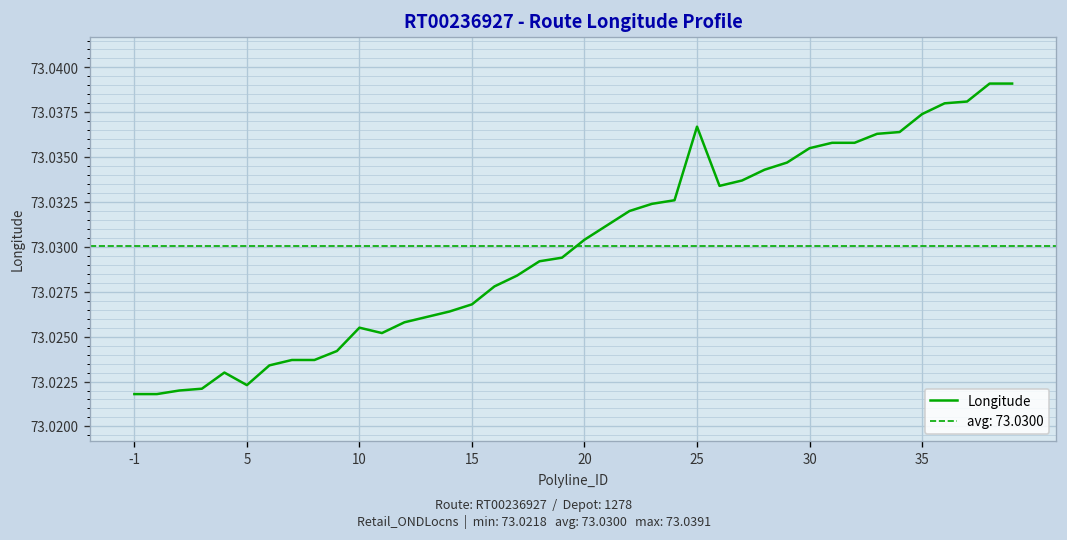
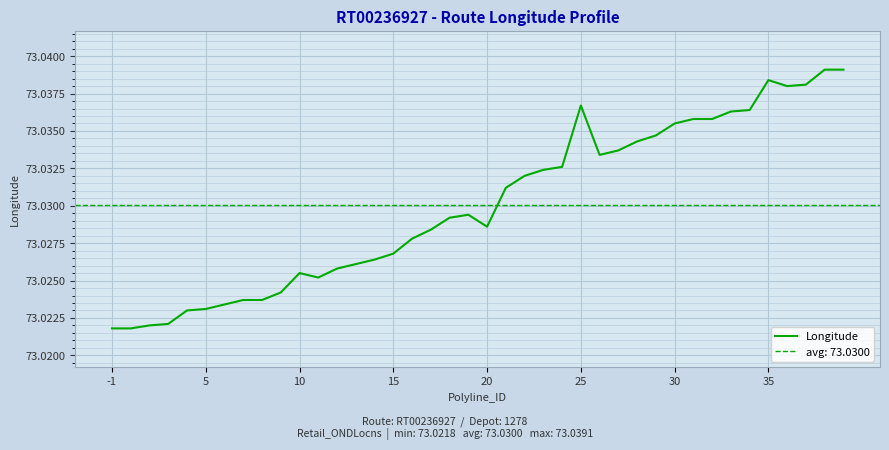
  {
    "-1": 73.0218,
-   "5": 73.0223,
+   "5": 73.0231,
    "10": 73.0255,
    "15": 73.0268,
-   "20": 73.0304,
+   "20": 73.0286,
    "25": 73.0367,
    "30": 73.0355,
-   "35": 73.0374
+   "35": 73.0384
  }
